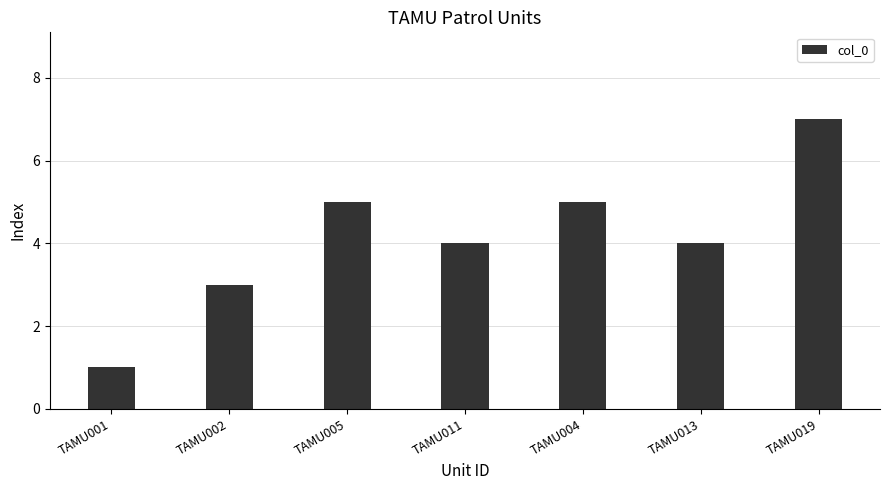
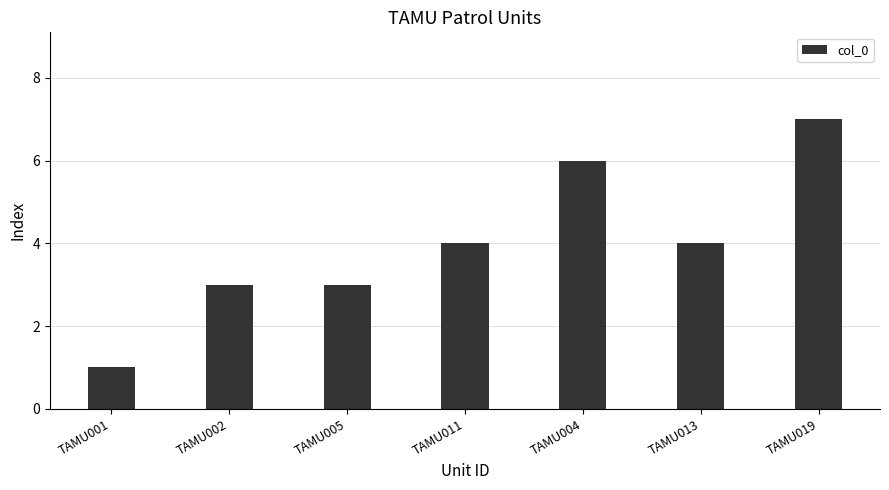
  {
    "TAMU001": 1,
    "TAMU002": 3,
-   "TAMU005": 5,
+   "TAMU005": 3,
    "TAMU011": 4,
-   "TAMU004": 5,
+   "TAMU004": 6,
    "TAMU013": 4,
    "TAMU019": 7
  }
